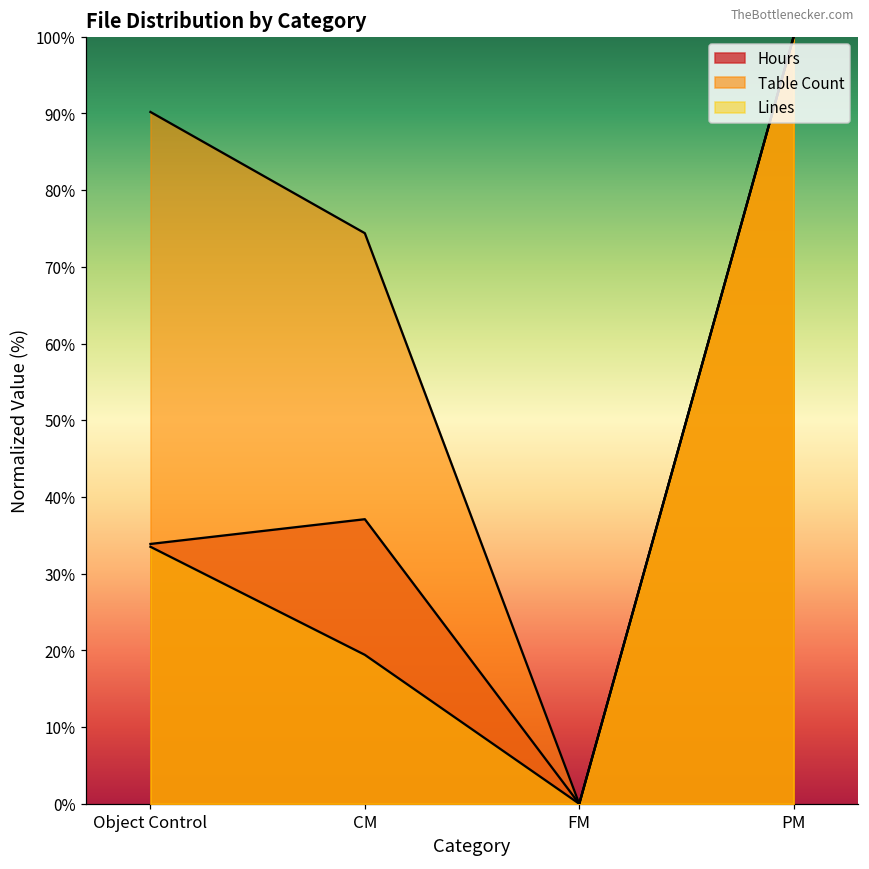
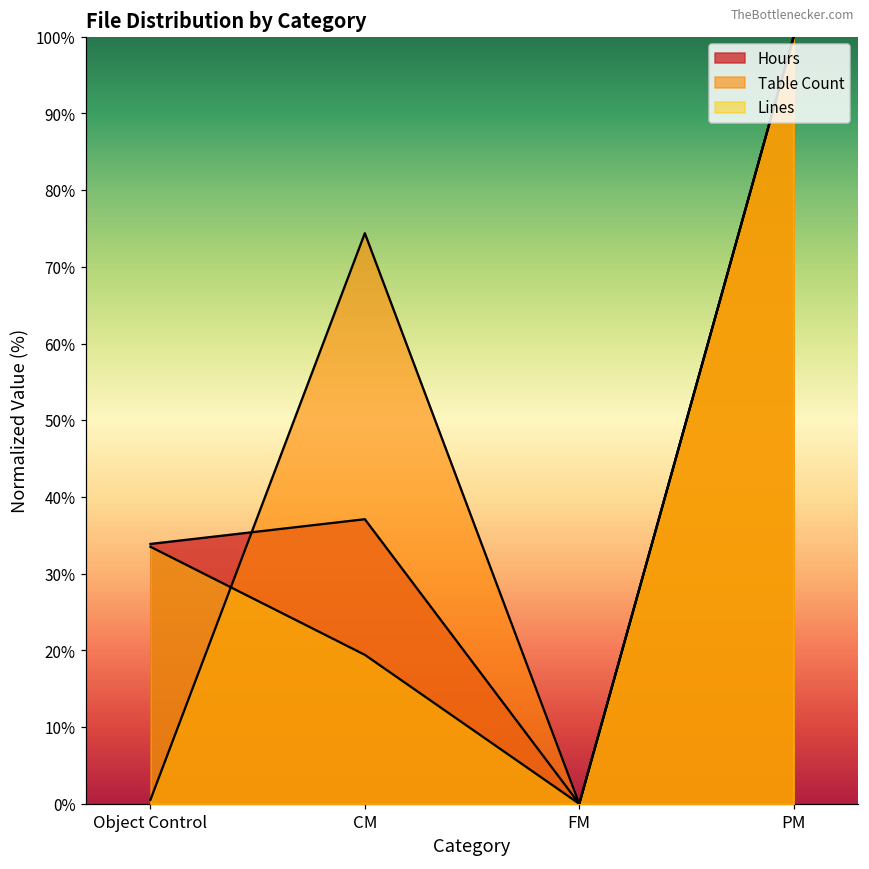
  {
    "Hours": {
      "Object Control": "34%",
      "CM": "37%"
    },
    "Table Count": {
-     "Object Control": "90%",
+     "Object Control": "1%",
      "CM": "74%"
    },
    "Lines": {
      "Object Control": "34%",
      "CM": "19%"
    }
  }
